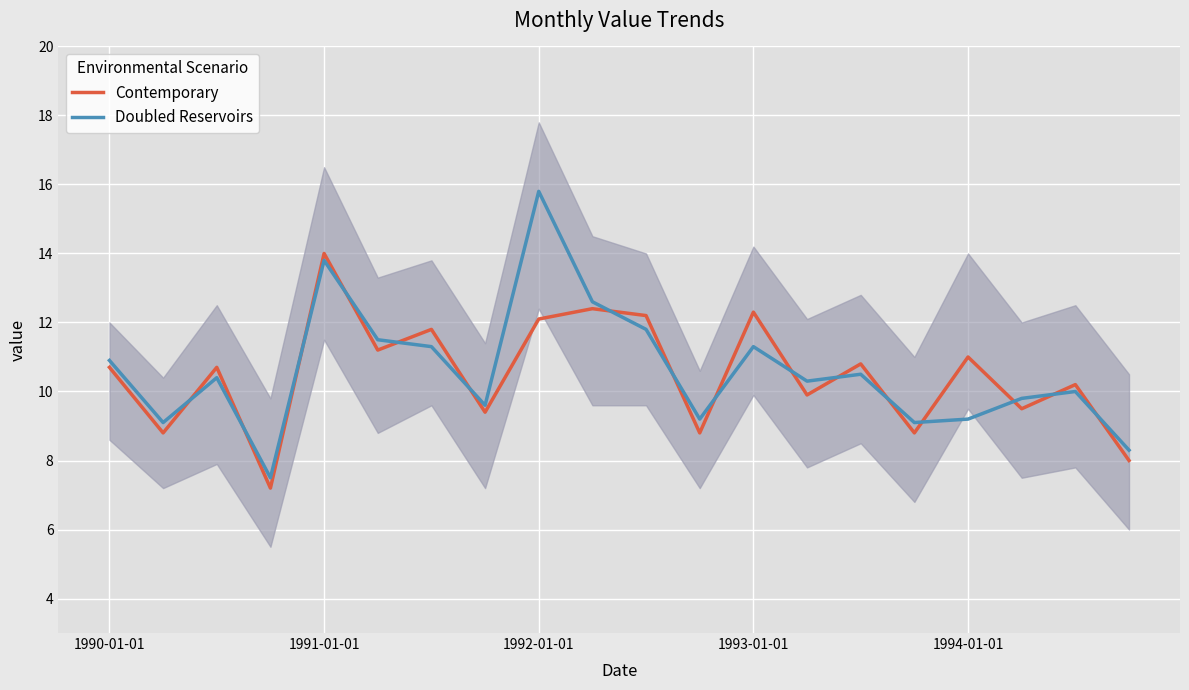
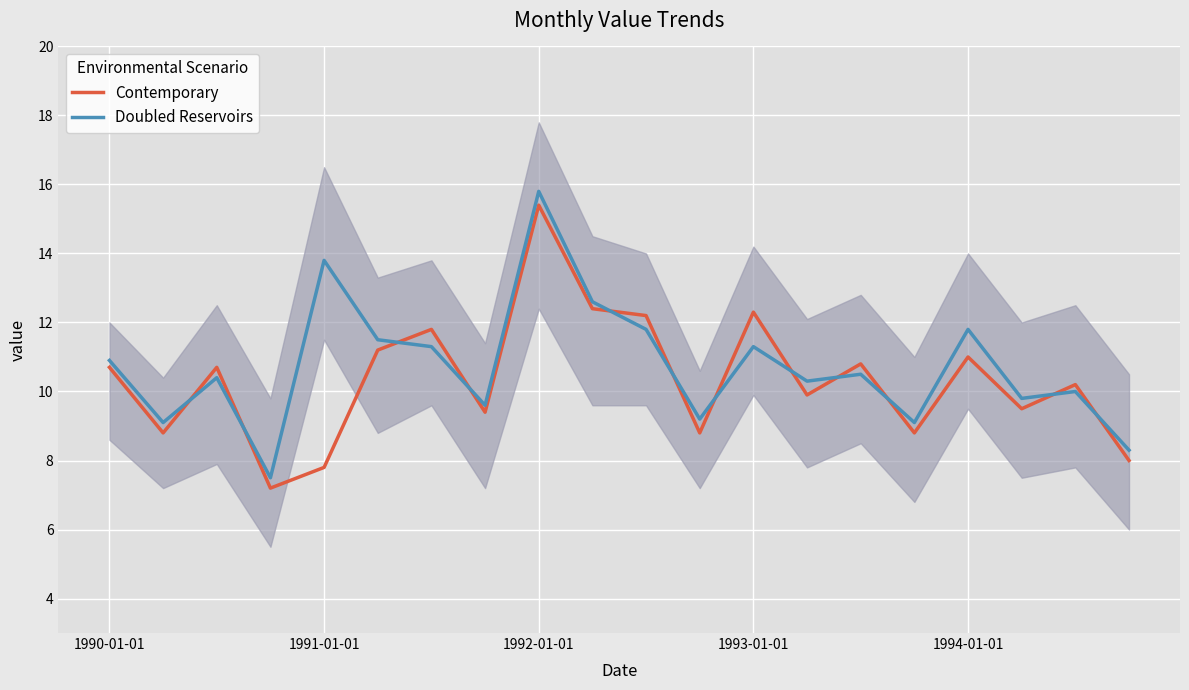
  {
    "Contemporary": {
      "1990-01-01": 10.7,
-     "1991-01-01": 14.0,
-     "1992-01-01": 12.1,
+     "1991-01-01": 7.8,
+     "1992-01-01": 15.4,
      "1993-01-01": 12.3,
      "1994-01-01": 11.0
    },
    "Doubled Reservoirs": {
      "1990-01-01": 10.9,
      "1991-01-01": 13.8,
      "1992-01-01": 15.8,
      "1993-01-01": 11.3,
-     "1994-01-01": 9.2
+     "1994-01-01": 11.8
    }
  }
